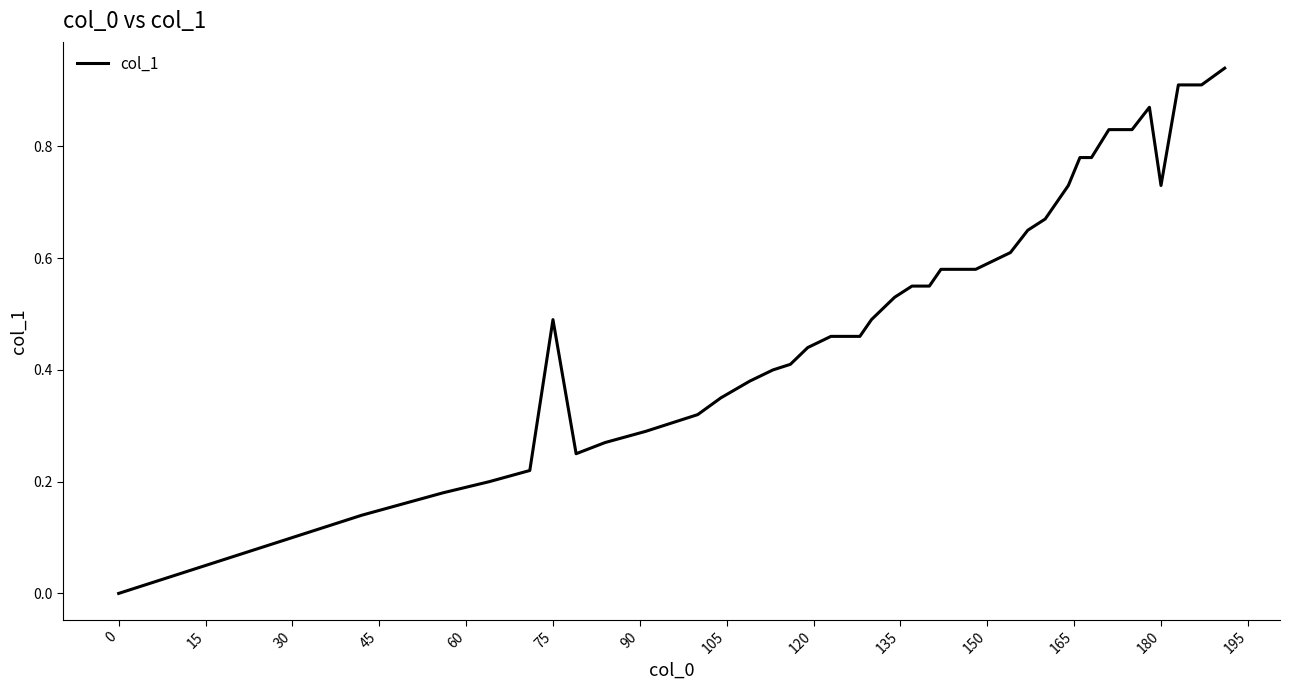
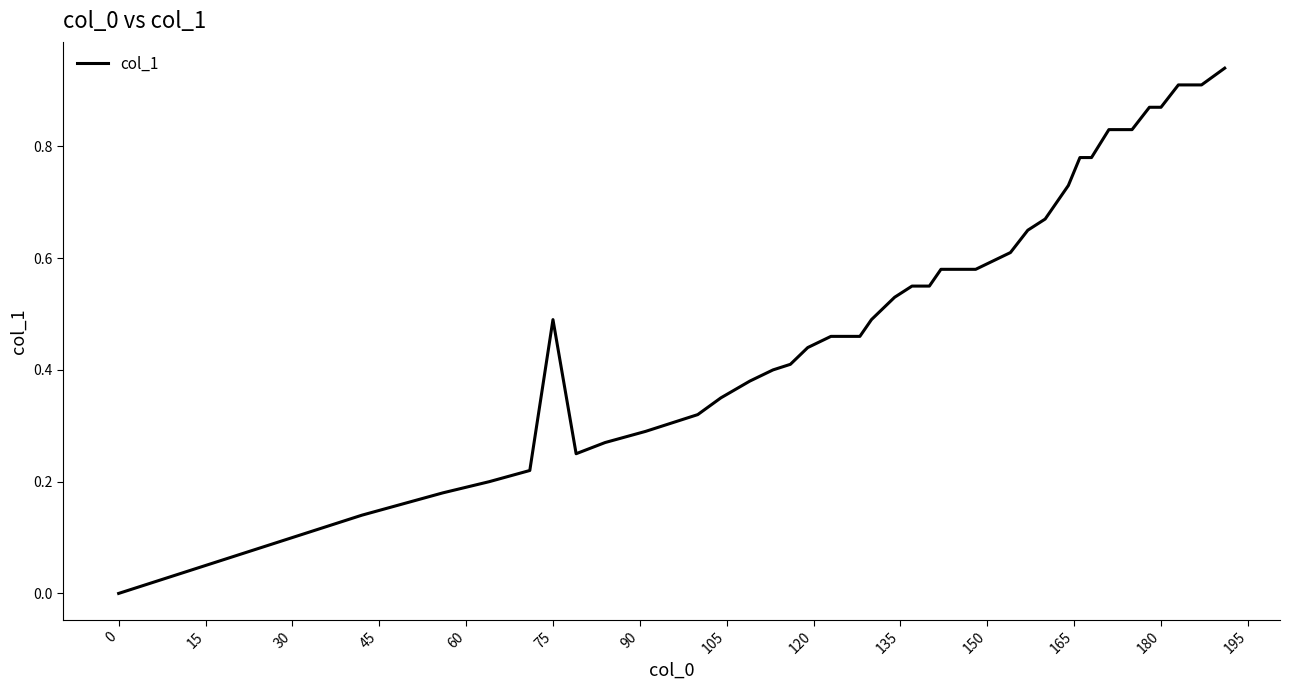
  {
    "0": 0.00,
    "75": 0.49,
-   "180": 0.73
+   "180": 0.87
  }
